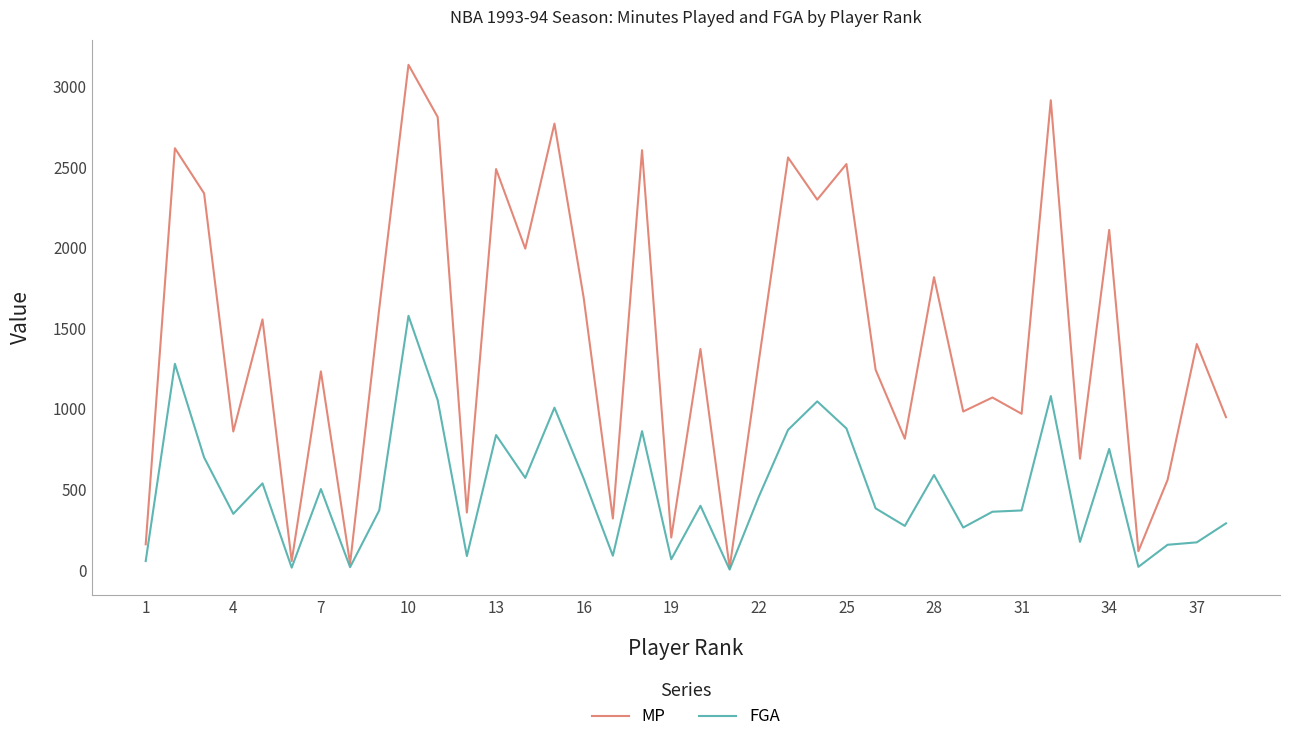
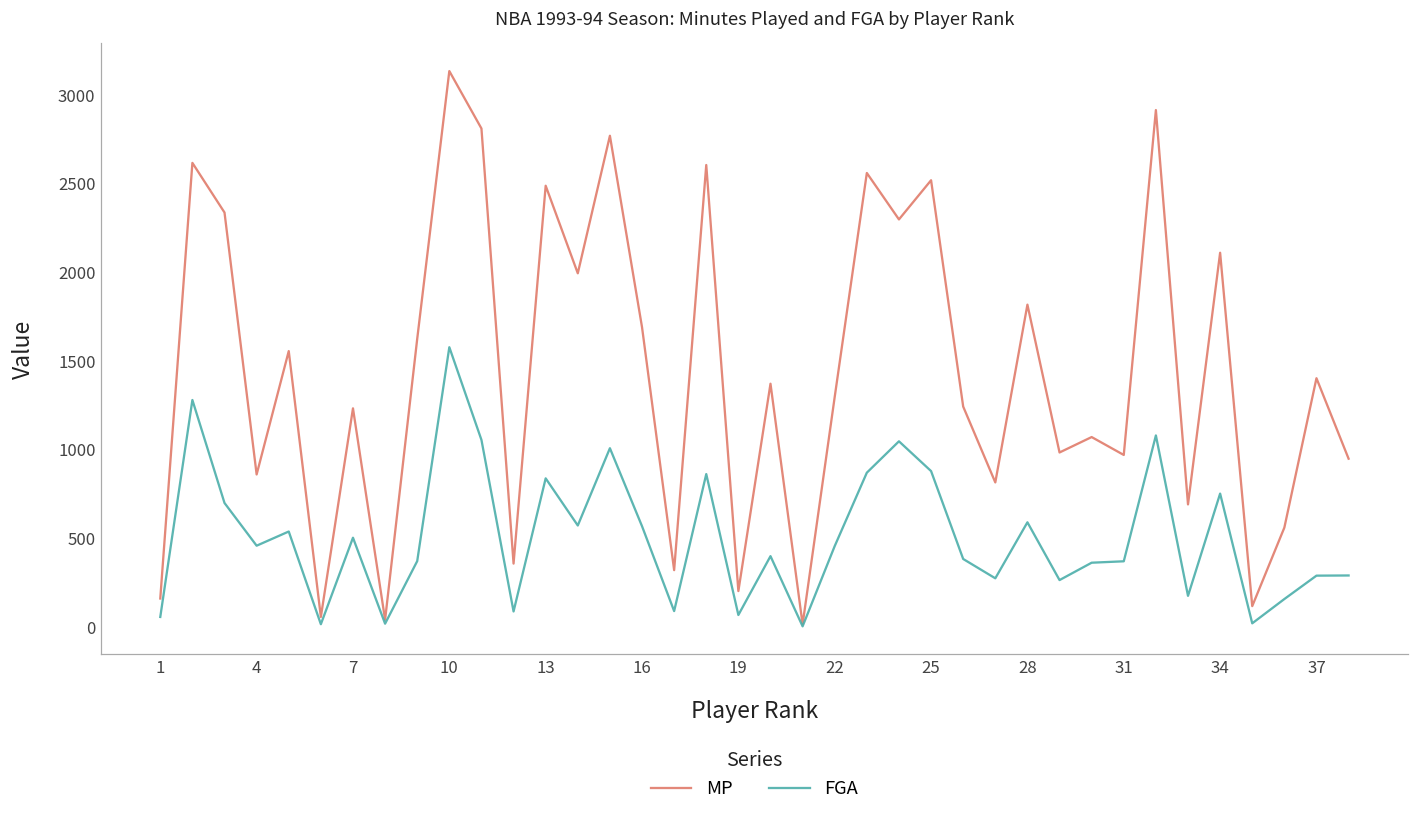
  {
    "MP": {
      "1": 160,
      "4": 860,
      "7": 1230,
      "10": 3140,
      "13": 2490,
      "16": 1690,
      "19": 200,
      "22": 1300,
      "25": 2520,
      "28": 1820,
      "31": 970,
      "34": 2110,
      "37": 1400
    },
    "FGA": {
      "1": 60,
-     "4": 350,
+     "4": 460,
      "7": 500,
      "10": 1580,
      "13": 840,
      "16": 570,
      "19": 70,
      "22": 460,
      "25": 880,
      "28": 590,
      "31": 370,
      "34": 750,
-     "37": 170
+     "37": 290
    }
  }
